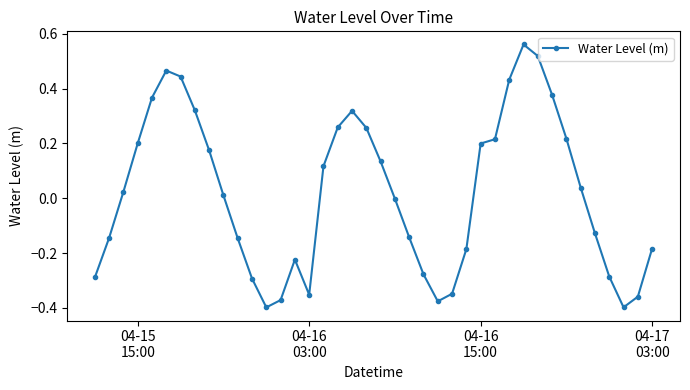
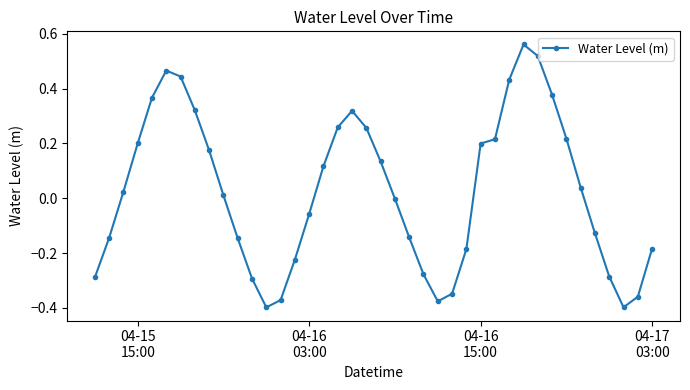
  {
    "04-15 15:00": 0.20,
-   "04-16 03:00": -0.35,
+   "04-16 03:00": -0.06,
    "04-16 15:00": 0.20,
    "04-17 03:00": -0.18
  }
